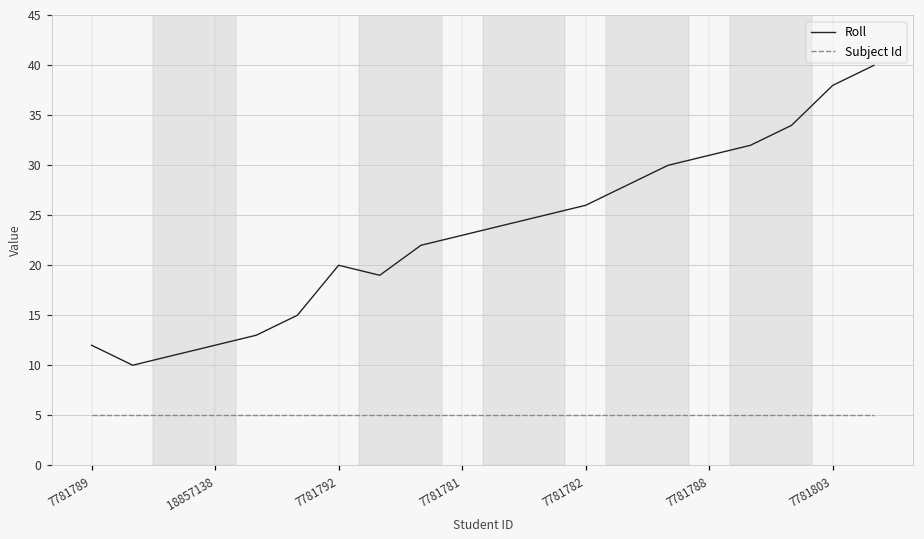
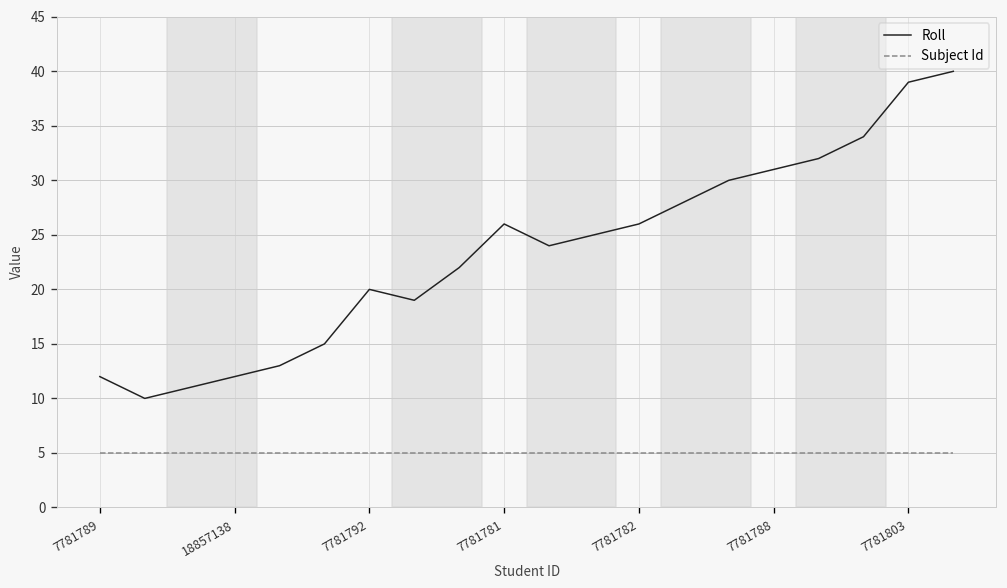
  {
    "Roll": {
      "7781789": 12,
      "18857138": 12,
      "7781792": 20,
-     "7781781": 23,
+     "7781781": 26,
      "7781782": 26,
      "7781788": 31,
-     "7781803": 38
+     "7781803": 39
    },
    "Subject Id": {
      "7781789": 5,
      "18857138": 5,
      "7781792": 5,
      "7781781": 5,
      "7781782": 5,
      "7781788": 5,
      "7781803": 5
    }
  }
